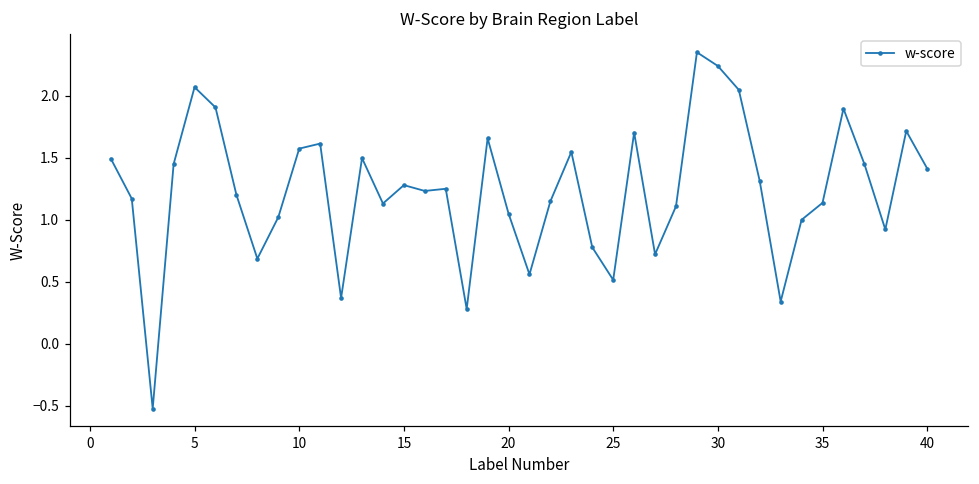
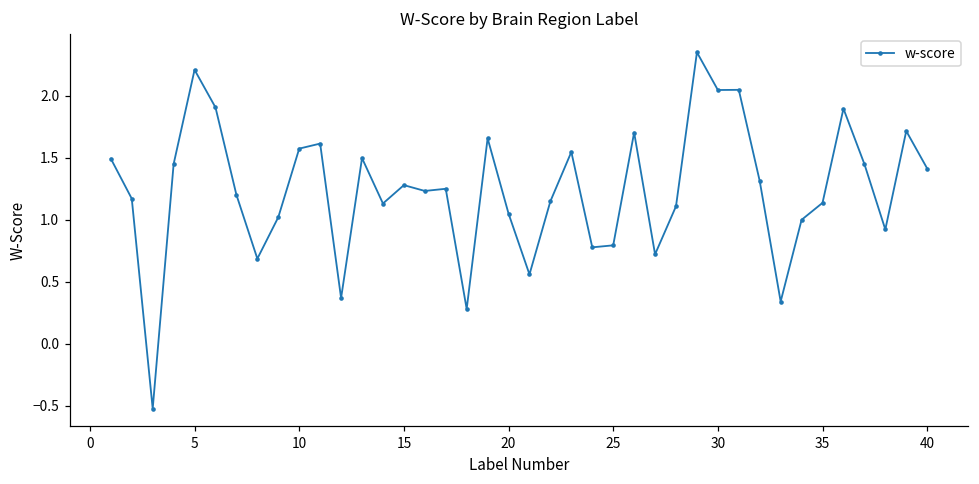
  {
-   "5": 2.07,
+   "5": 2.21,
    "10": 1.57,
    "15": 1.28,
    "20": 1.05,
-   "25": 0.51,
-   "30": 2.24,
+   "25": 0.79,
+   "30": 2.05,
    "35": 1.14,
    "40": 1.41
  }
